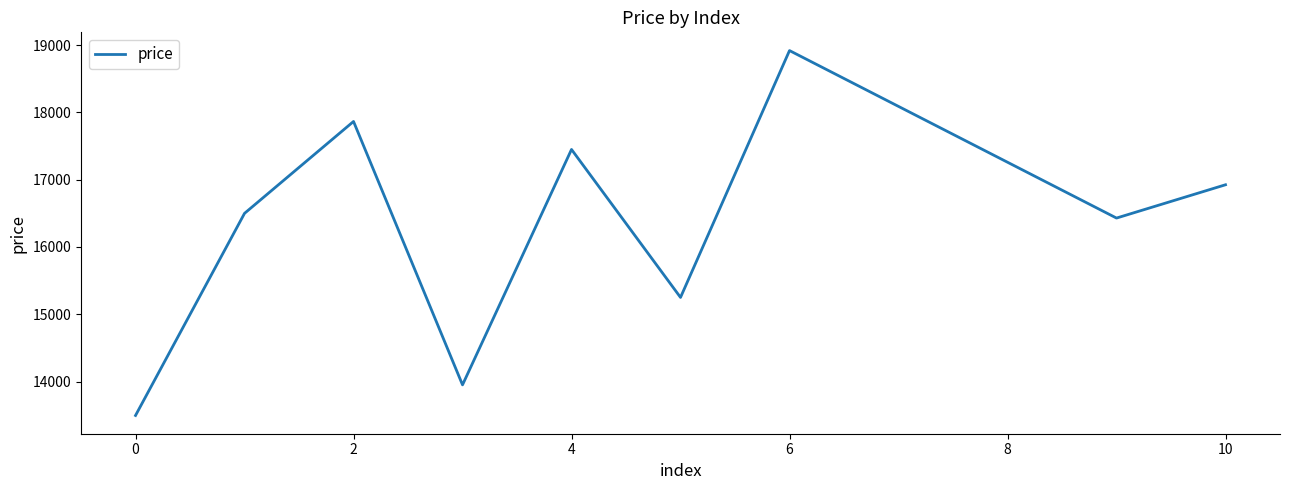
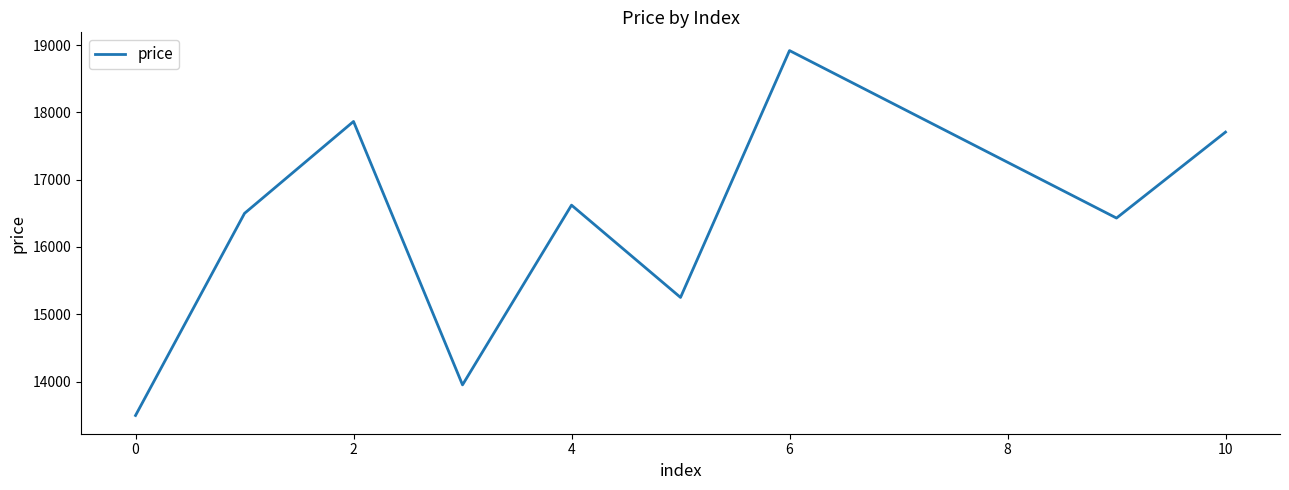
  {
    "0": 13500,
    "2": 17900,
-   "4": 17500,
+   "4": 16600,
    "6": 18900,
-   "10": 16900
+   "10": 17700
  }
